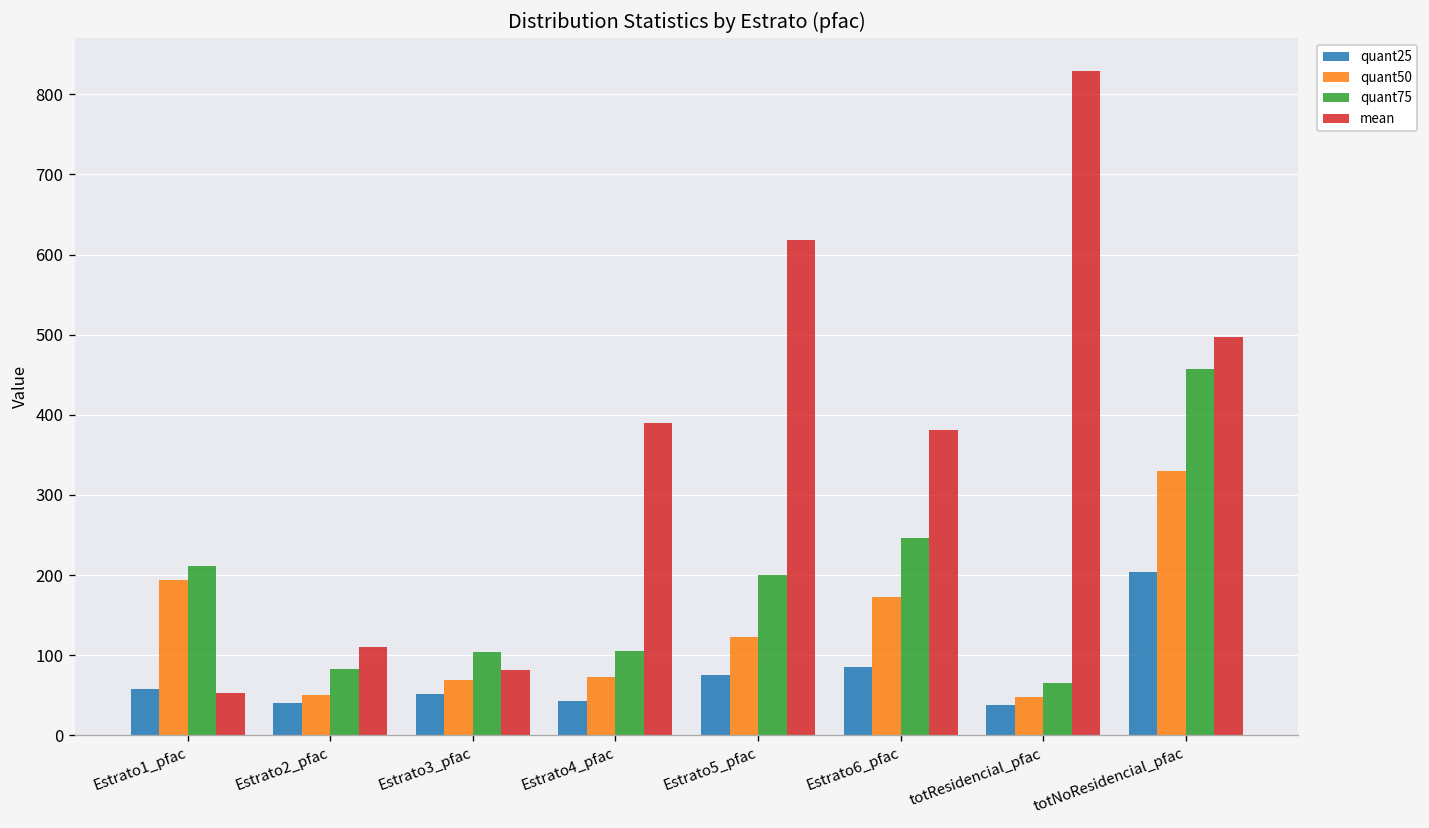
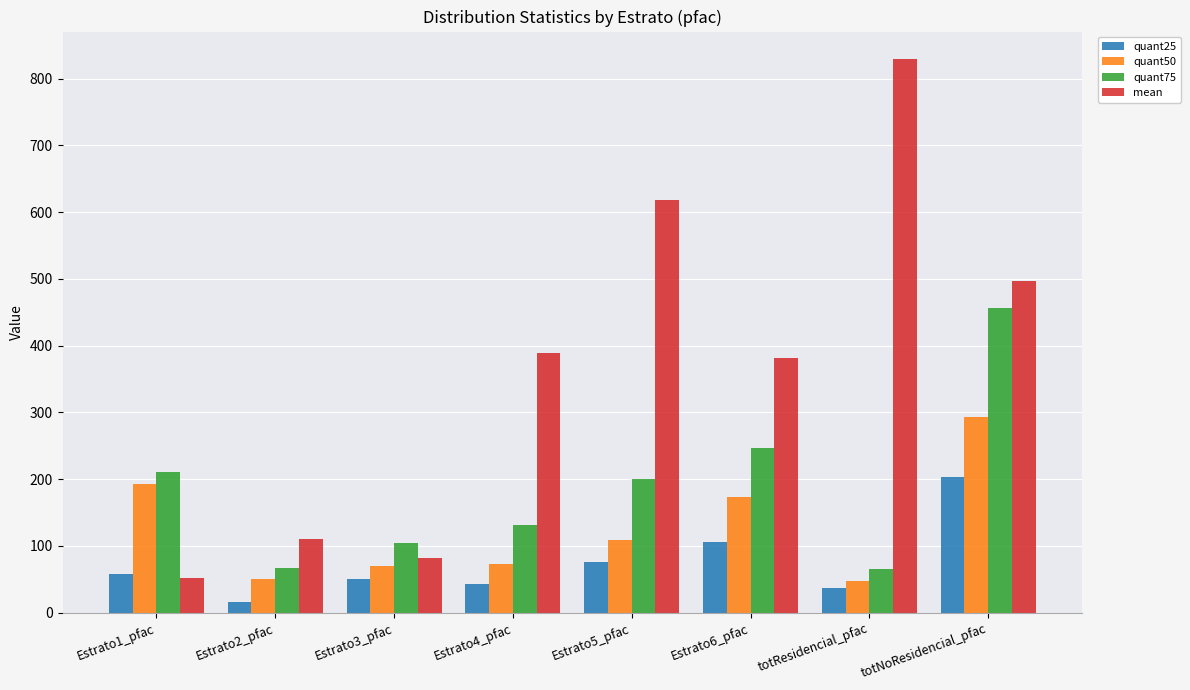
  {
    "quant25": {
      "Estrato1_pfac": 60,
-     "Estrato2_pfac": 40,
+     "Estrato2_pfac": 20,
      "Estrato3_pfac": 50,
      "Estrato4_pfac": 40,
      "Estrato5_pfac": 80,
-     "Estrato6_pfac": 90,
+     "Estrato6_pfac": 110,
      "totResidencial_pfac": 40,
      "totNoResidencial_pfac": 200
    },
    "quant50": {
      "Estrato1_pfac": 190,
      "Estrato2_pfac": 50,
      "Estrato3_pfac": 70,
      "Estrato4_pfac": 70,
-     "Estrato5_pfac": 120,
+     "Estrato5_pfac": 110,
      "Estrato6_pfac": 170,
      "totResidencial_pfac": 50,
-     "totNoResidencial_pfac": 330
+     "totNoResidencial_pfac": 290
    },
    "quant75": {
      "Estrato1_pfac": 210,
-     "Estrato2_pfac": 80,
+     "Estrato2_pfac": 70,
      "Estrato3_pfac": 100,
-     "Estrato4_pfac": 100,
+     "Estrato4_pfac": 130,
      "Estrato5_pfac": 200,
      "Estrato6_pfac": 250,
      "totResidencial_pfac": 70,
      "totNoResidencial_pfac": 460
    },
    "mean": {
      "Estrato1_pfac": 50,
      "Estrato2_pfac": 110,
      "Estrato3_pfac": 80,
      "Estrato4_pfac": 390,
      "Estrato5_pfac": 620,
      "Estrato6_pfac": 380,
      "totResidencial_pfac": 830,
      "totNoResidencial_pfac": 500
    }
  }
